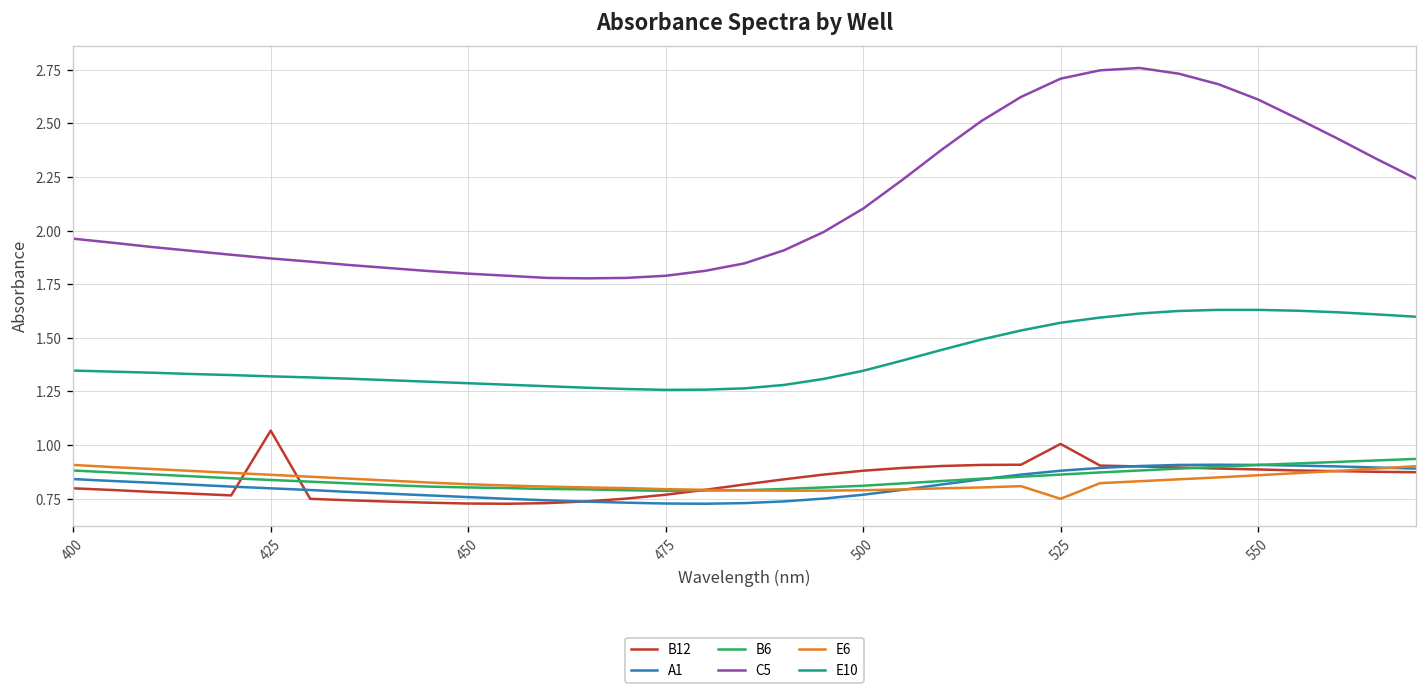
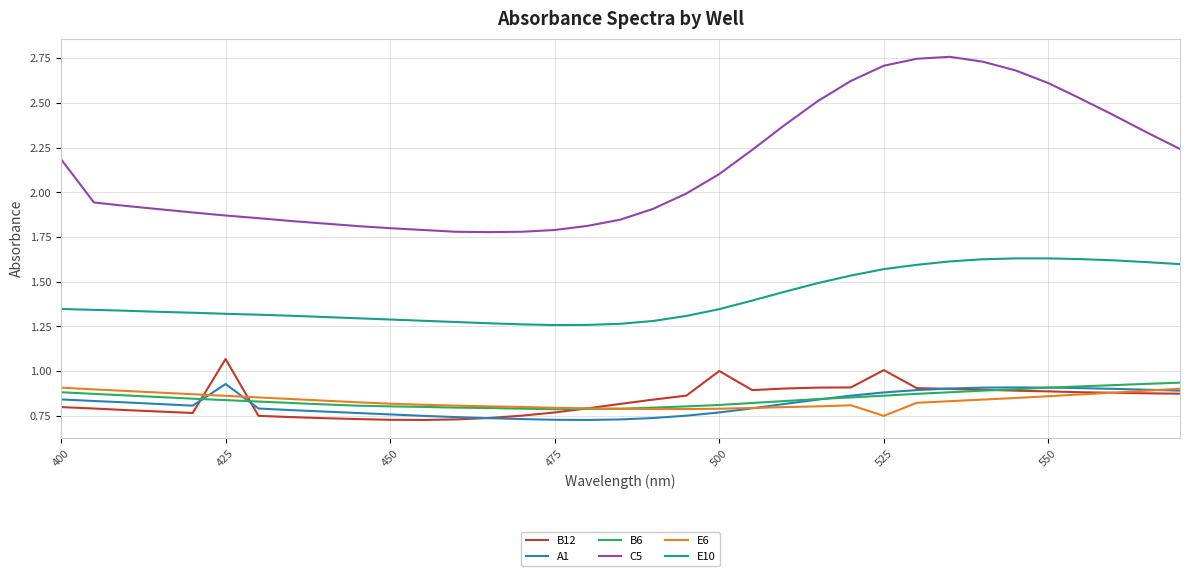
  {
    "B12": {
      "400": 0.80,
      "425": 1.07,
      "450": 0.73,
      "475": 0.77,
-     "500": 0.88,
+     "500": 1.00,
      "525": 1.01,
      "550": 0.89
    },
    "A1": {
      "400": 0.84,
-     "425": 0.80,
+     "425": 0.93,
      "450": 0.76,
      "475": 0.73,
      "500": 0.77,
      "525": 0.88
    },
    "C5": {
-     "400": 1.96,
+     "400": 2.19,
      "425": 1.87,
      "450": 1.80,
      "475": 1.79,
      "500": 2.10,
      "525": 2.71,
      "550": 2.61
    },
    "E6": {
      "400": 0.91,
      "425": 0.86,
      "450": 0.82,
      "500": 0.79,
      "525": 0.75,
      "550": 0.86
    }
  }
